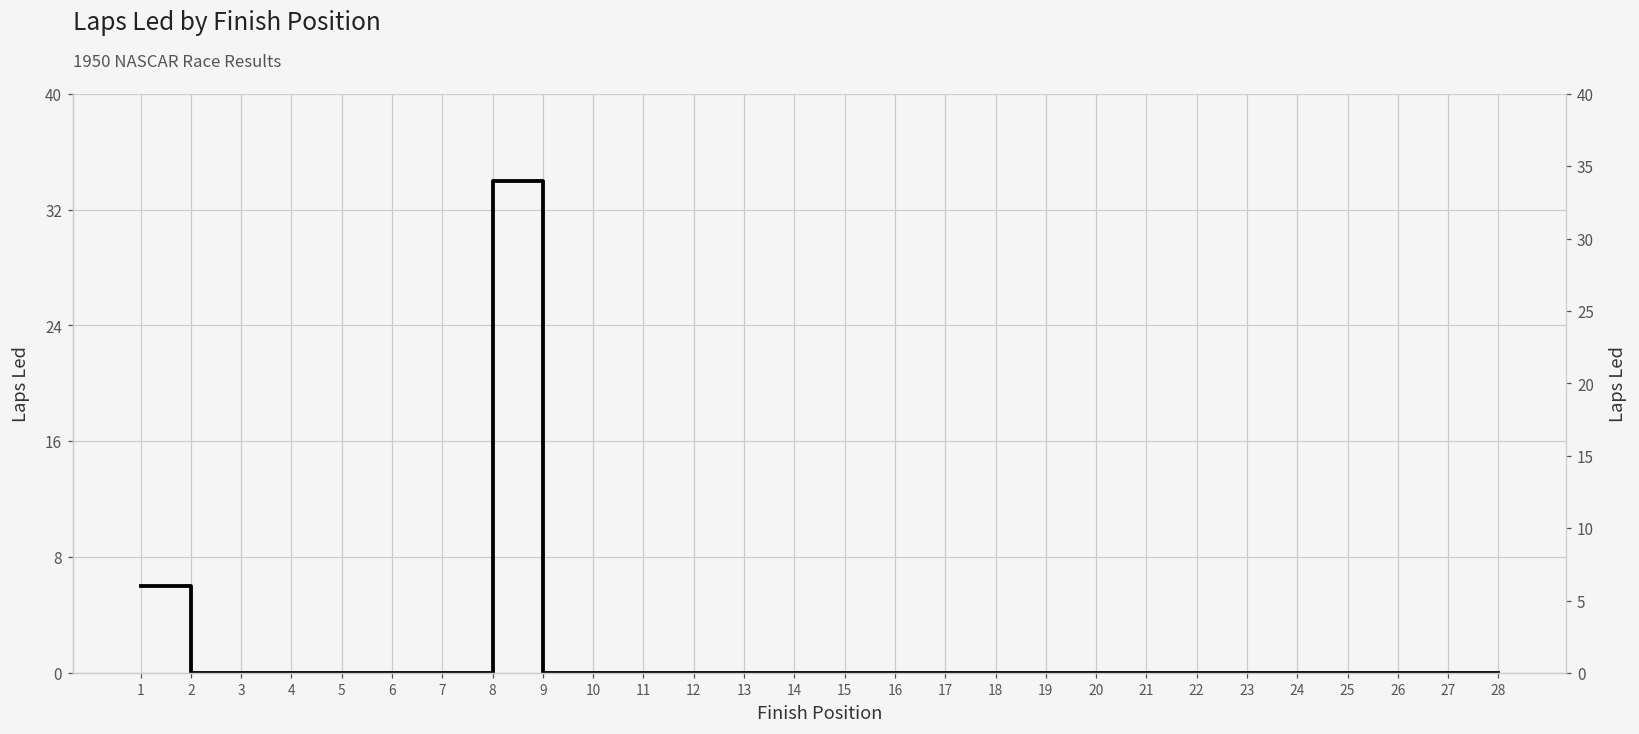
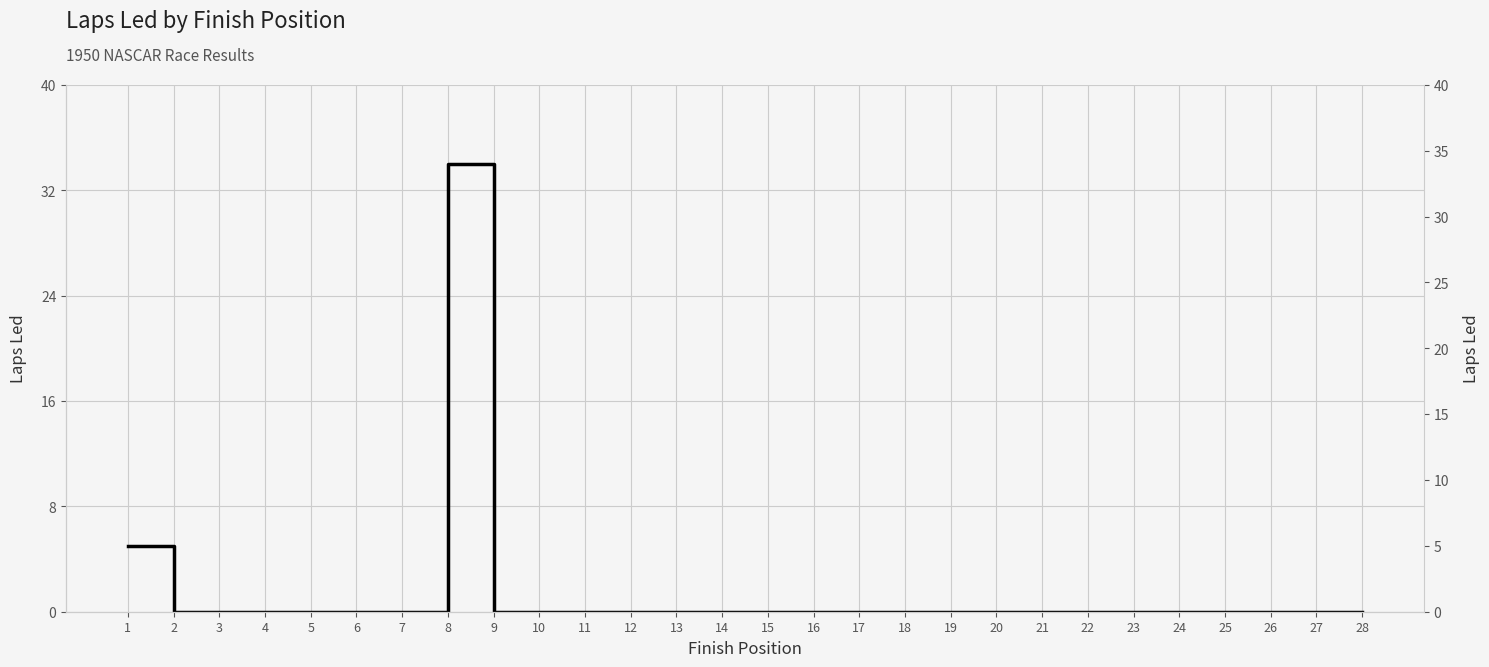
  {
-   "1": 6,
+   "1": 5,
    "2": 0,
    "3": 0,
    "4": 0,
    "5": 0,
    "6": 0,
    "7": 0,
    "8": 34,
    "9": 0,
    "10": 0,
    "11": 0,
    "12": 0,
    "13": 0,
    "14": 0,
    "15": 0,
    "16": 0,
    "17": 0,
    "18": 0,
    "19": 0,
    "20": 0,
    "21": 0,
    "22": 0,
    "23": 0,
    "24": 0,
    "25": 0,
    "26": 0,
    "27": 0,
    "28": 0
  }
